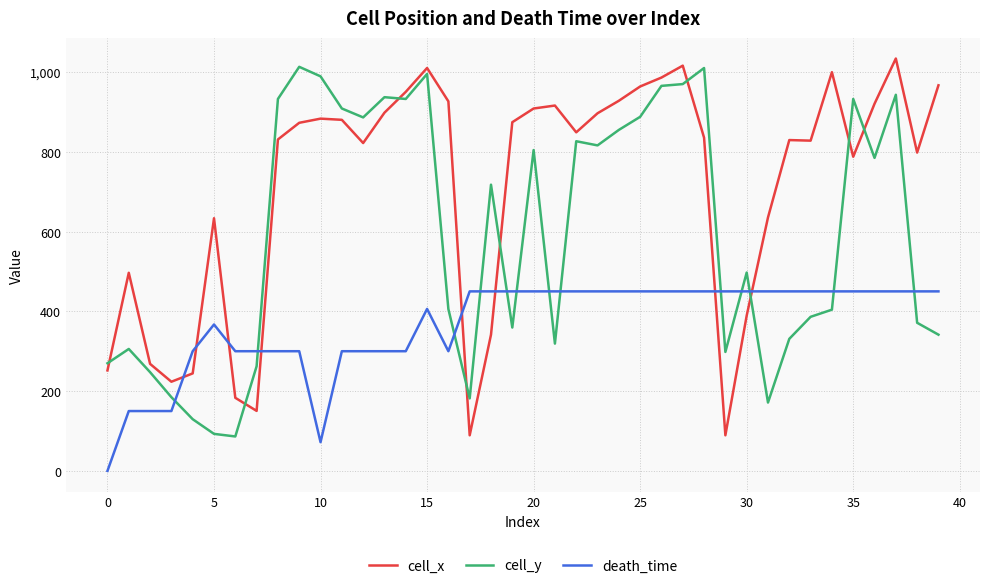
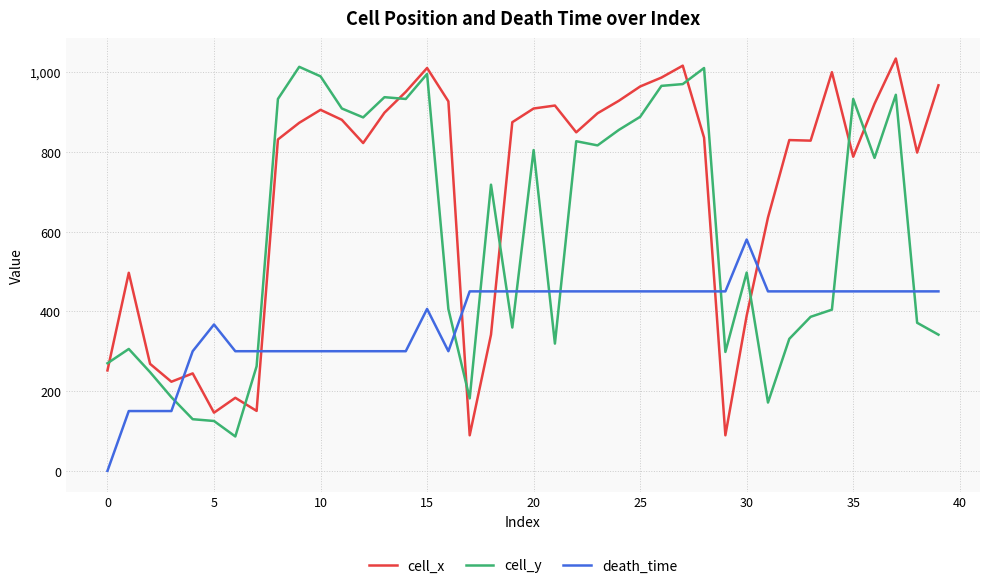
  {
    "cell_x": {
      "0": "250",
-     "5": "630",
-     "10": "880",
+     "5": "150",
+     "10": "910",
      "15": "1,010",
      "20": "910",
      "25": "960",
      "30": "390",
      "35": "790"
    },
    "cell_y": {
      "0": "270",
-     "5": "90",
+     "5": "130",
      "10": "990",
      "15": "990",
      "20": "800",
      "25": "890",
      "30": "500",
      "35": "930"
    },
    "death_time": {
      "0": "0",
      "5": "370",
-     "10": "70",
+     "10": "300",
      "15": "410",
      "20": "450",
      "25": "450",
-     "30": "450",
+     "30": "580",
      "35": "450"
    }
  }
